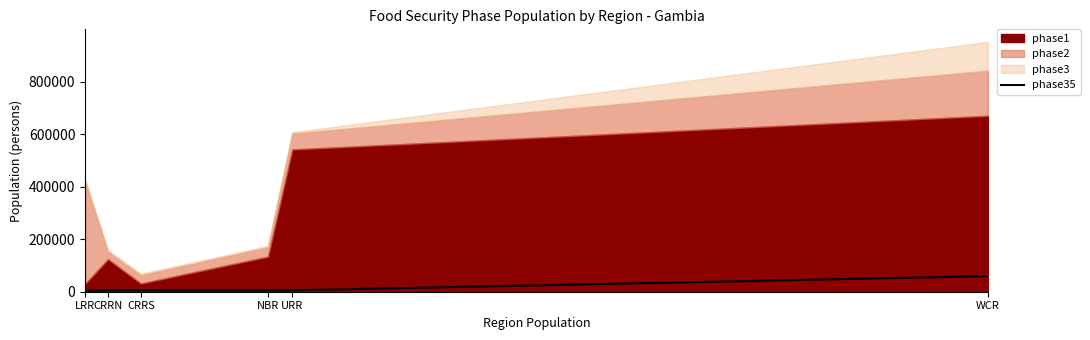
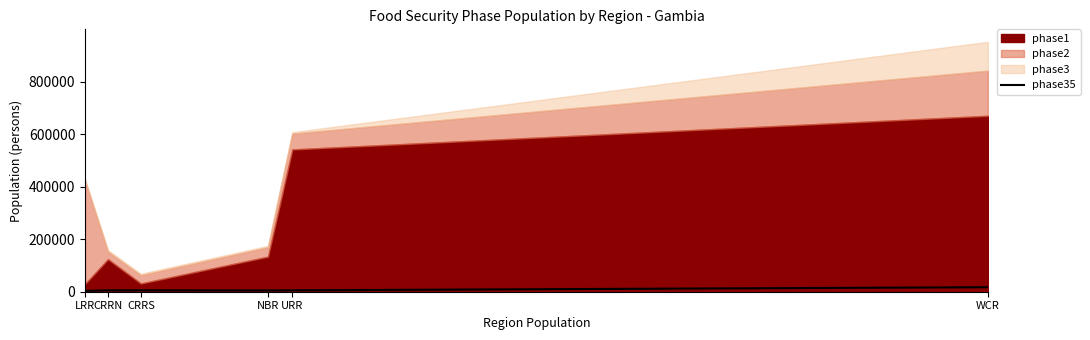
  {
    "phase35": {
      "LRR": 0,
      "CRRN": 10000,
      "CRRS": 10000,
      "NBR": 0,
      "URR": 10000,
-     "WCR": 60000
+     "WCR": 20000
    },
    "phase1": {
      "LRR": 30000,
      "CRRN": 120000,
      "CRRS": 30000,
      "NBR": 130000,
      "URR": 540000,
      "WCR": 670000
    },
    "phase2": {
      "WCR": 170000
    },
    "phase3": {
      "WCR": 110000
    }
  }
